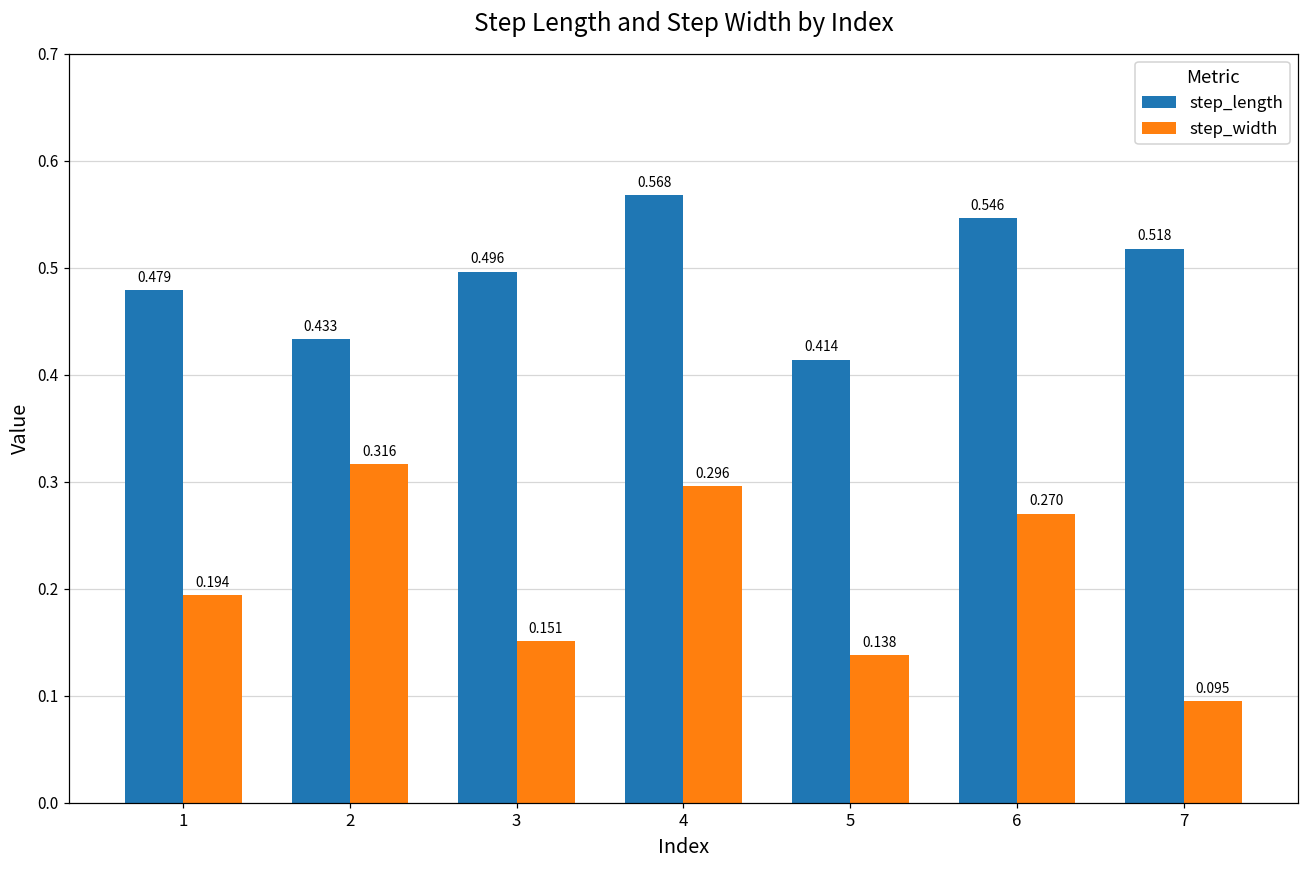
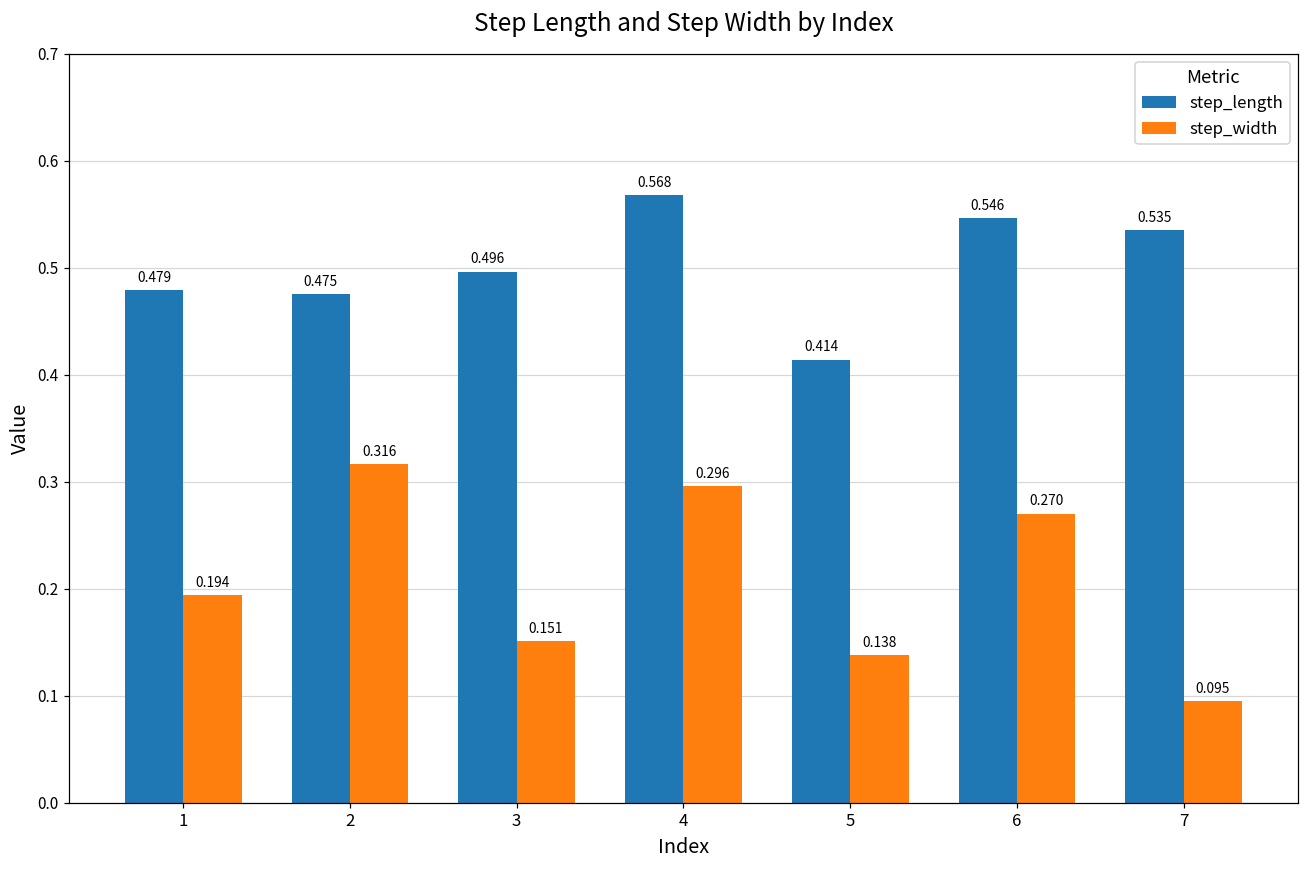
  {
    "step_length": {
      "1": 0.479,
-     "2": 0.433,
+     "2": 0.475,
      "3": 0.496,
      "4": 0.568,
      "5": 0.414,
      "6": 0.546,
-     "7": 0.518
+     "7": 0.535
    },
    "step_width": {
      "1": 0.194,
      "2": 0.316,
      "3": 0.151,
      "4": 0.296,
      "5": 0.138,
      "6": 0.270,
      "7": 0.095
    }
  }
